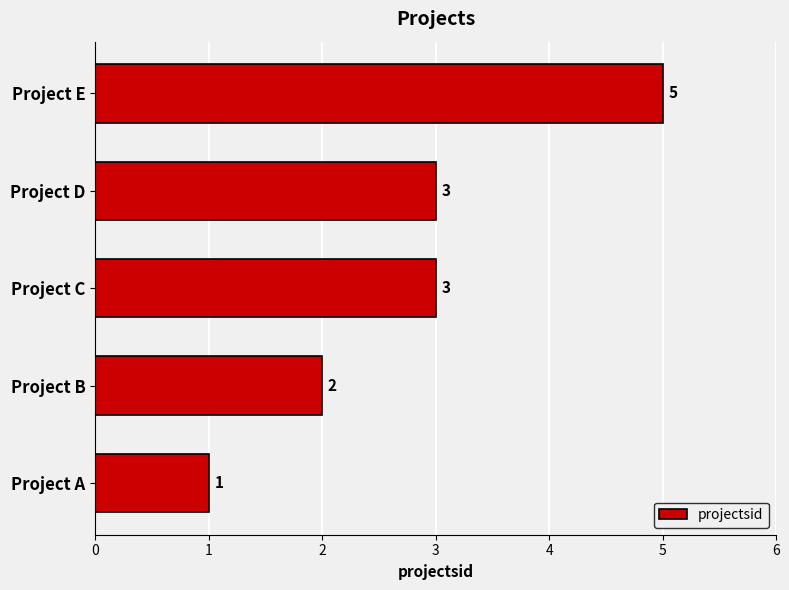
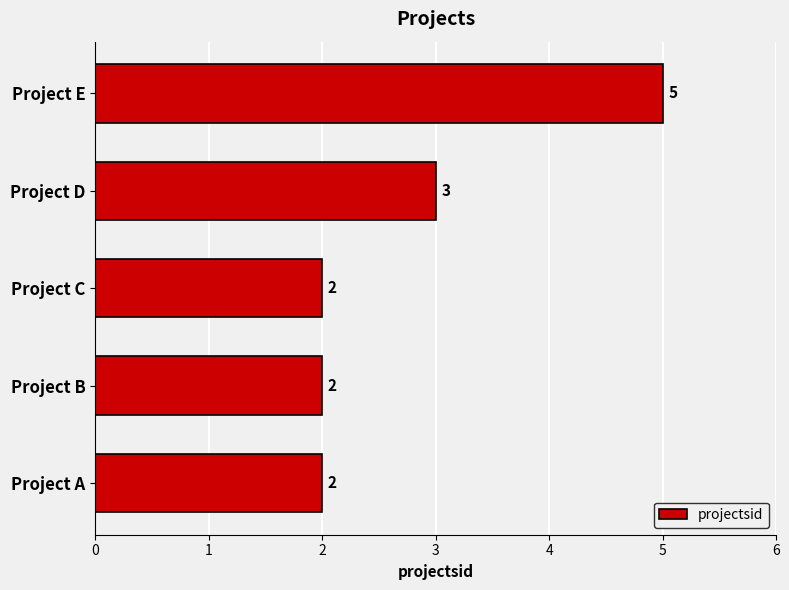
  {
    "Project E": 5,
    "Project D": 3,
-   "Project C": 3,
+   "Project C": 2,
    "Project B": 2,
-   "Project A": 1
+   "Project A": 2
  }
